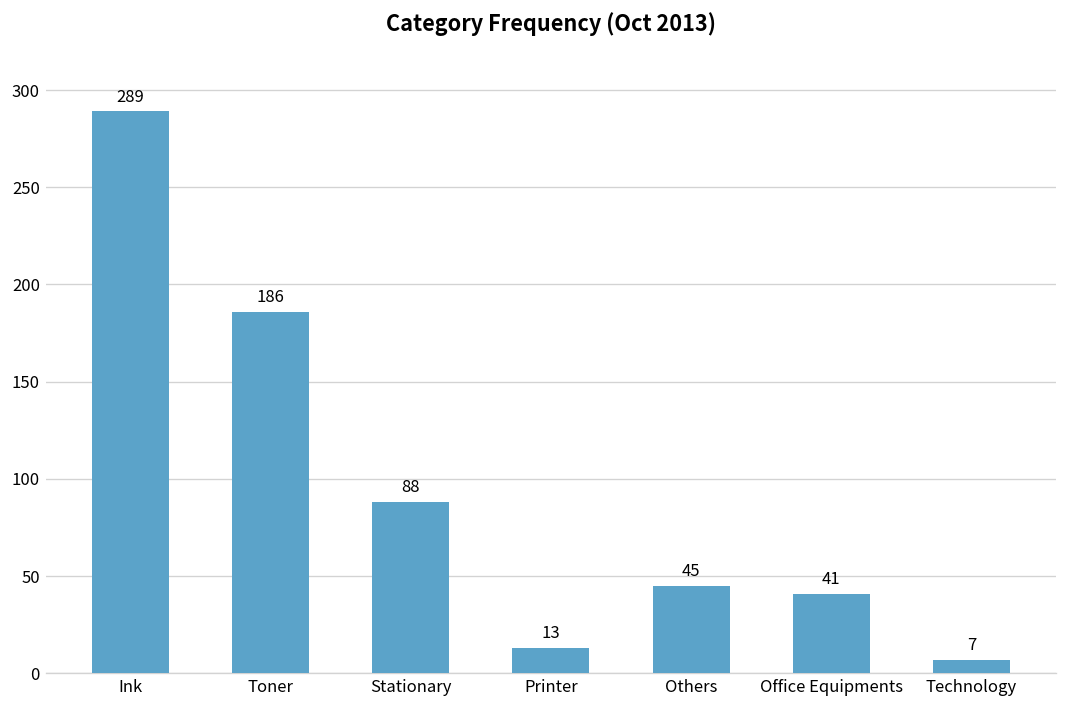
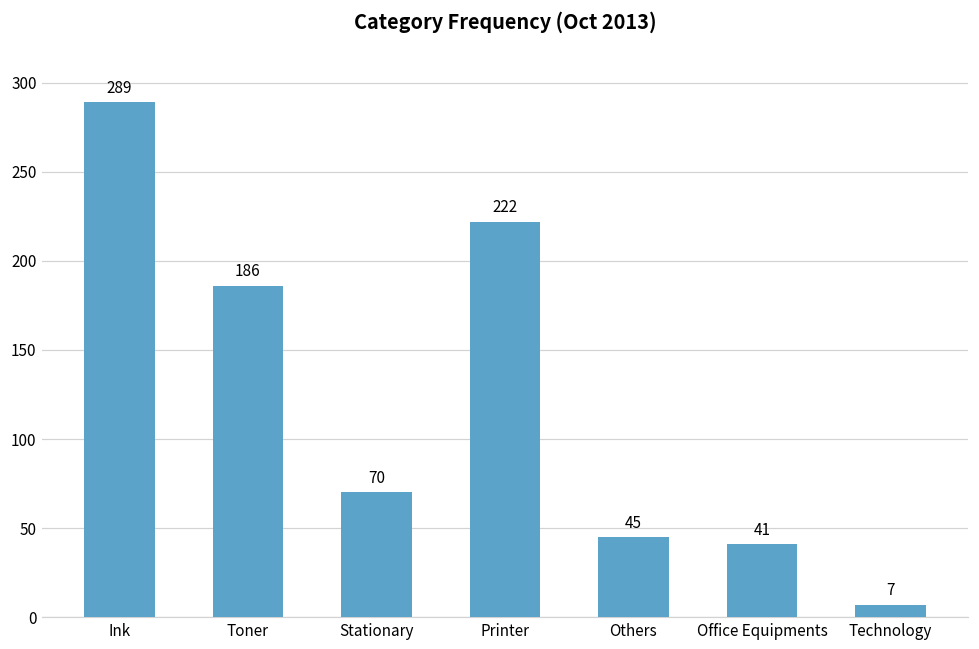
  {
    "Ink": 289,
    "Toner": 186,
-   "Stationary": 88,
-   "Printer": 13,
+   "Stationary": 70,
+   "Printer": 222,
    "Others": 45,
    "Office Equipments": 41,
    "Technology": 7
  }
